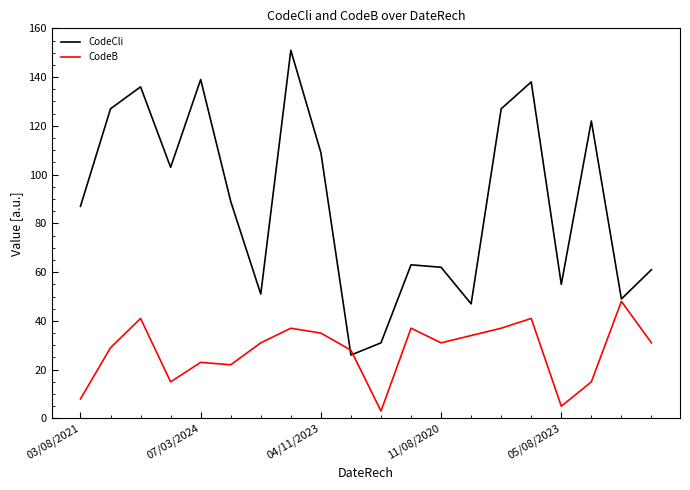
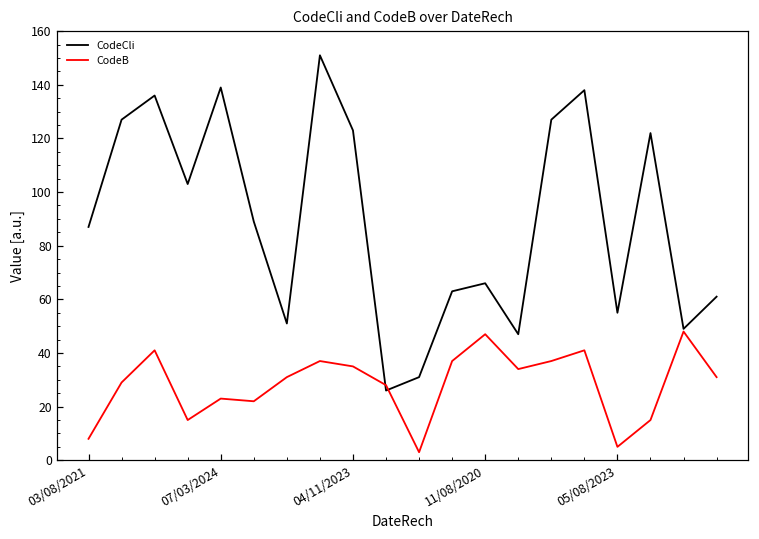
  {
    "CodeCli": {
      "03/08/2021": 87,
      "07/03/2024": 139,
-     "04/11/2023": 109,
-     "11/08/2020": 62,
+     "04/11/2023": 123,
+     "11/08/2020": 66,
      "05/08/2023": 55
    },
    "CodeB": {
      "03/08/2021": 8,
      "07/03/2024": 23,
      "04/11/2023": 35,
-     "11/08/2020": 31,
+     "11/08/2020": 47,
      "05/08/2023": 5
    }
  }
